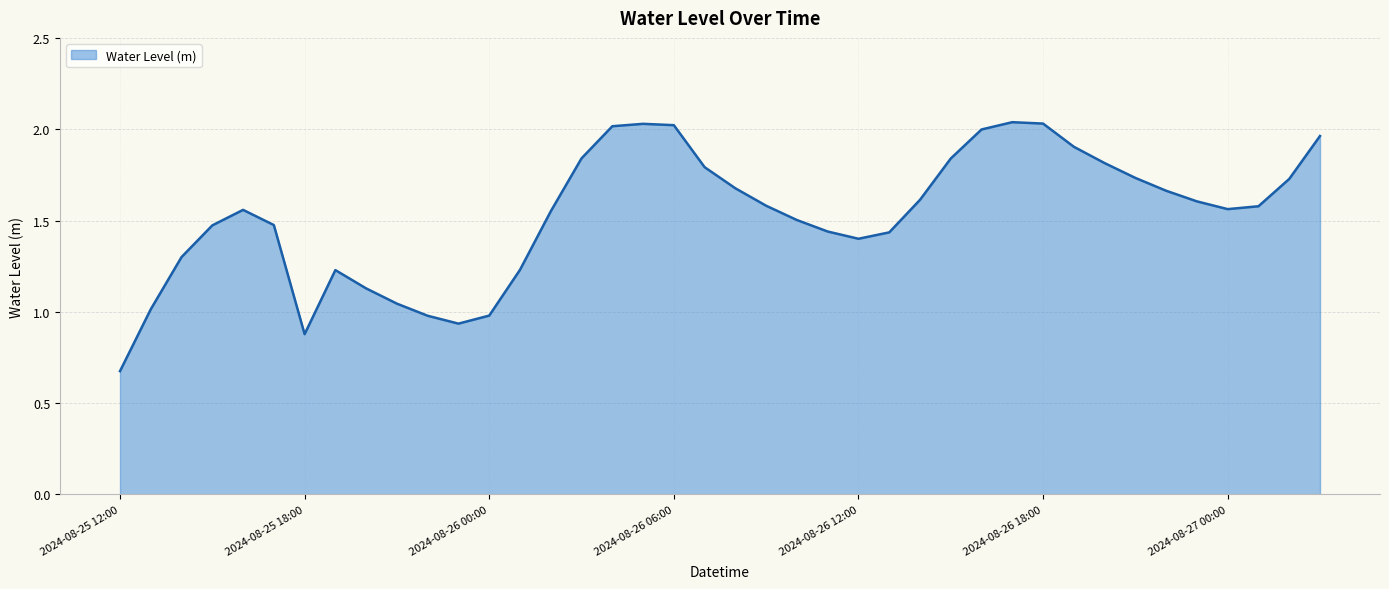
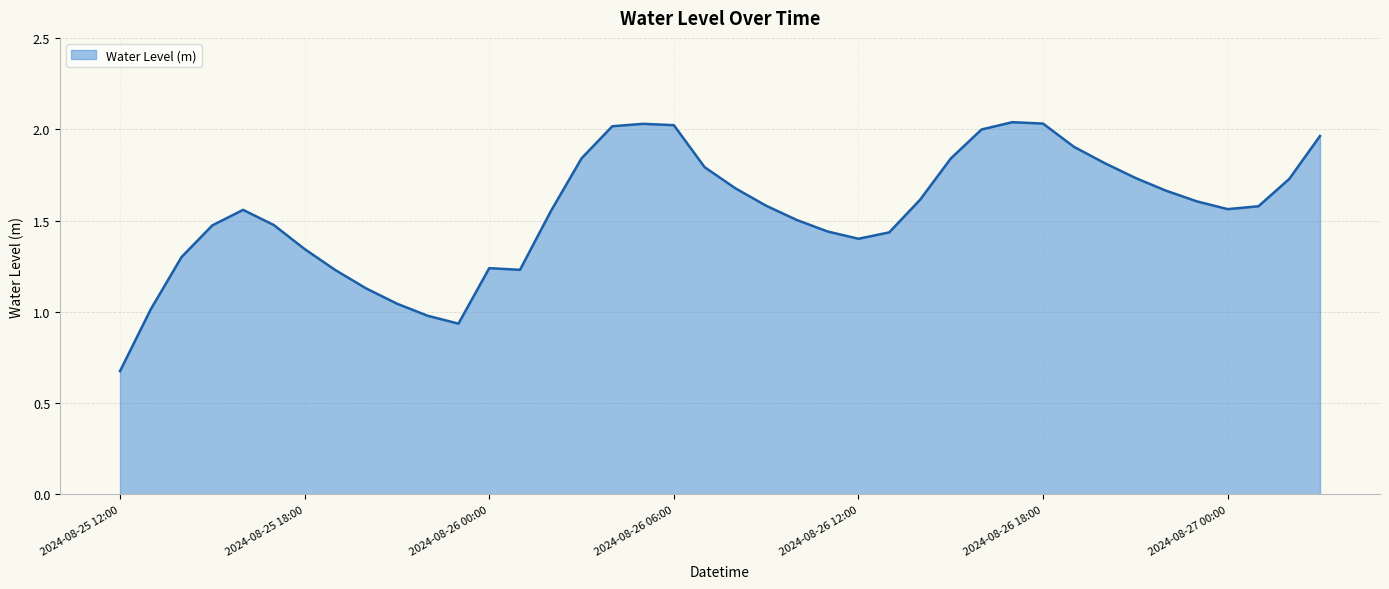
  {
    "2024-08-25 12:00": 0.68,
-   "2024-08-25 18:00": 0.88,
-   "2024-08-26 00:00": 0.98,
+   "2024-08-25 18:00": 1.34,
+   "2024-08-26 00:00": 1.24,
    "2024-08-26 06:00": 2.02,
    "2024-08-26 12:00": 1.40,
    "2024-08-26 18:00": 2.03,
    "2024-08-27 00:00": 1.56
  }
